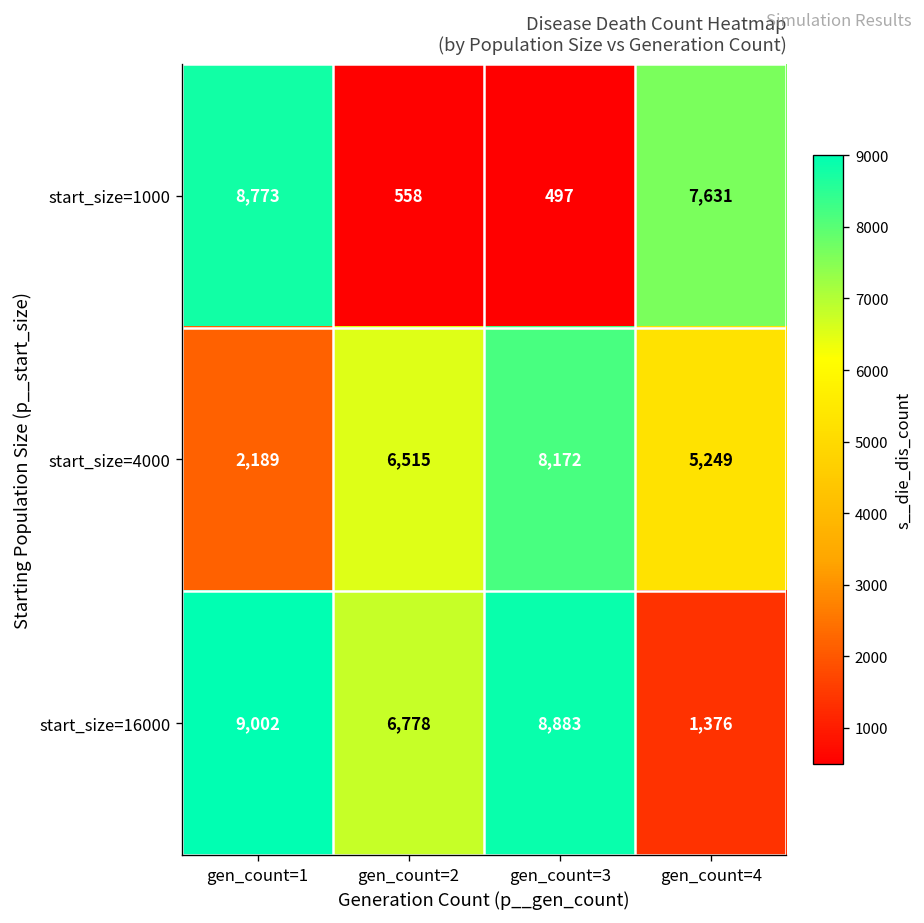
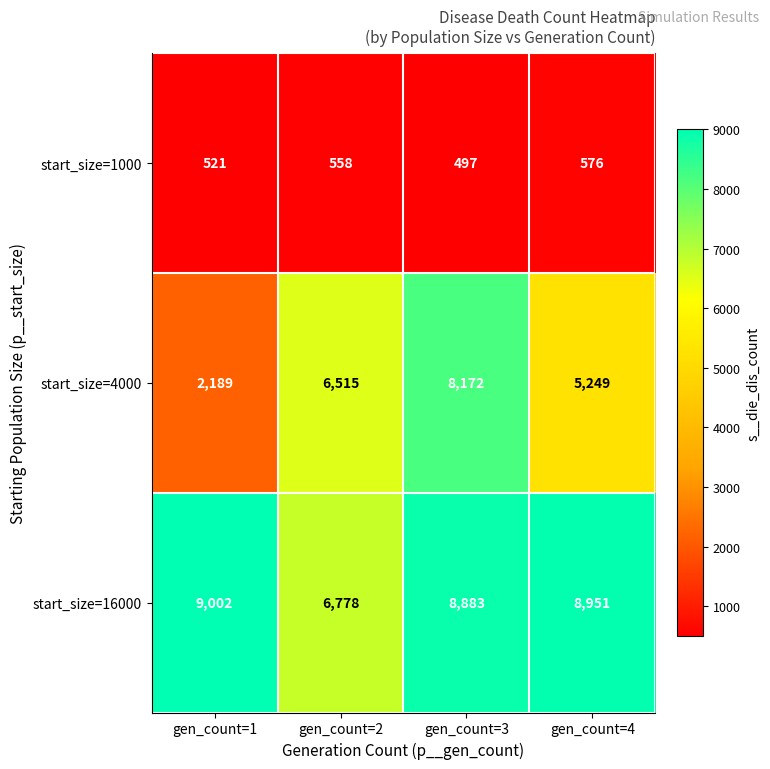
  {
    "start_size=1000": {
-     "gen_count=1": "8,773",
+     "gen_count=1": "521",
      "gen_count=2": "558",
      "gen_count=3": "497",
-     "gen_count=4": "7,631"
+     "gen_count=4": "576"
    },
    "start_size=4000": {
      "gen_count=1": "2,189",
      "gen_count=2": "6,515",
      "gen_count=3": "8,172",
      "gen_count=4": "5,249"
    },
    "start_size=16000": {
      "gen_count=1": "9,002",
      "gen_count=2": "6,778",
      "gen_count=3": "8,883",
-     "gen_count=4": "1,376"
+     "gen_count=4": "8,951"
    }
  }
